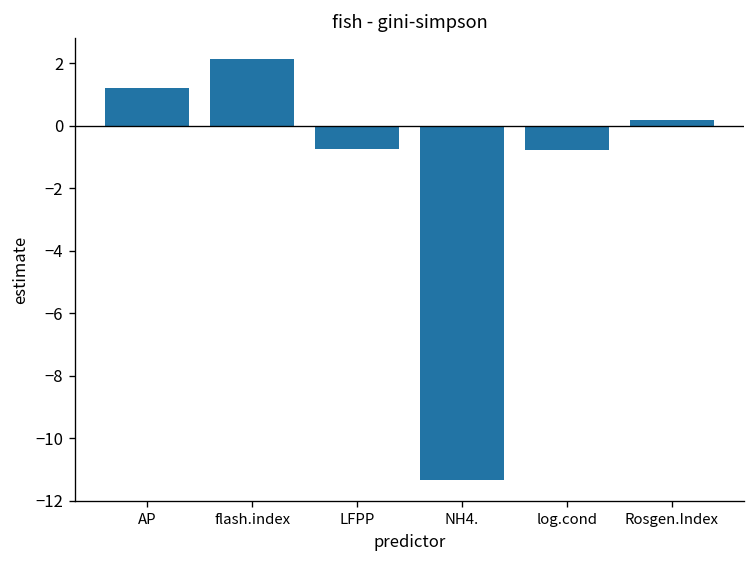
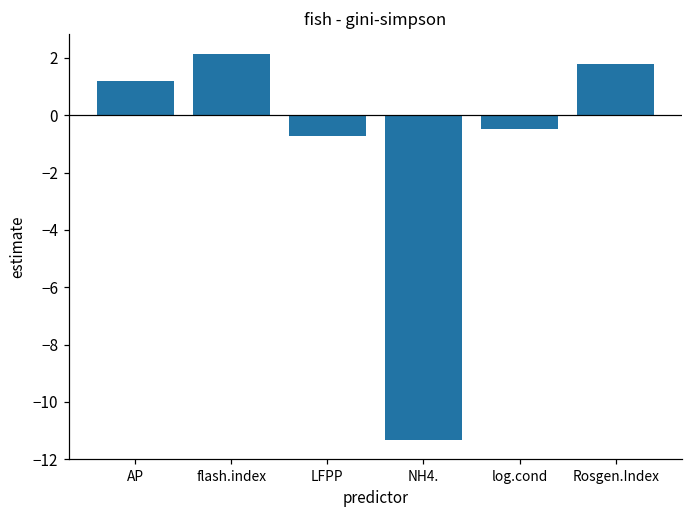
  {
    "AP": 1.2,
    "flash.index": 2.1,
    "LFPP": -0.7,
    "NH4.": -11.3,
-   "log.cond": -0.8,
-   "Rosgen.Index": 0.2
+   "log.cond": -0.5,
+   "Rosgen.Index": 1.8
  }
